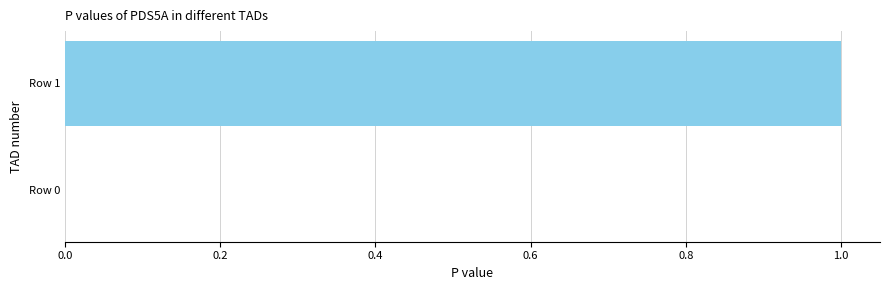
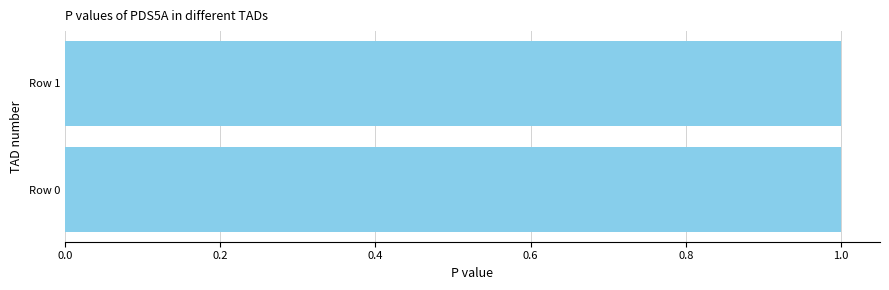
  {
    "Row 1": 1,
-   "Row 0": 0
+   "Row 0": 1
  }
